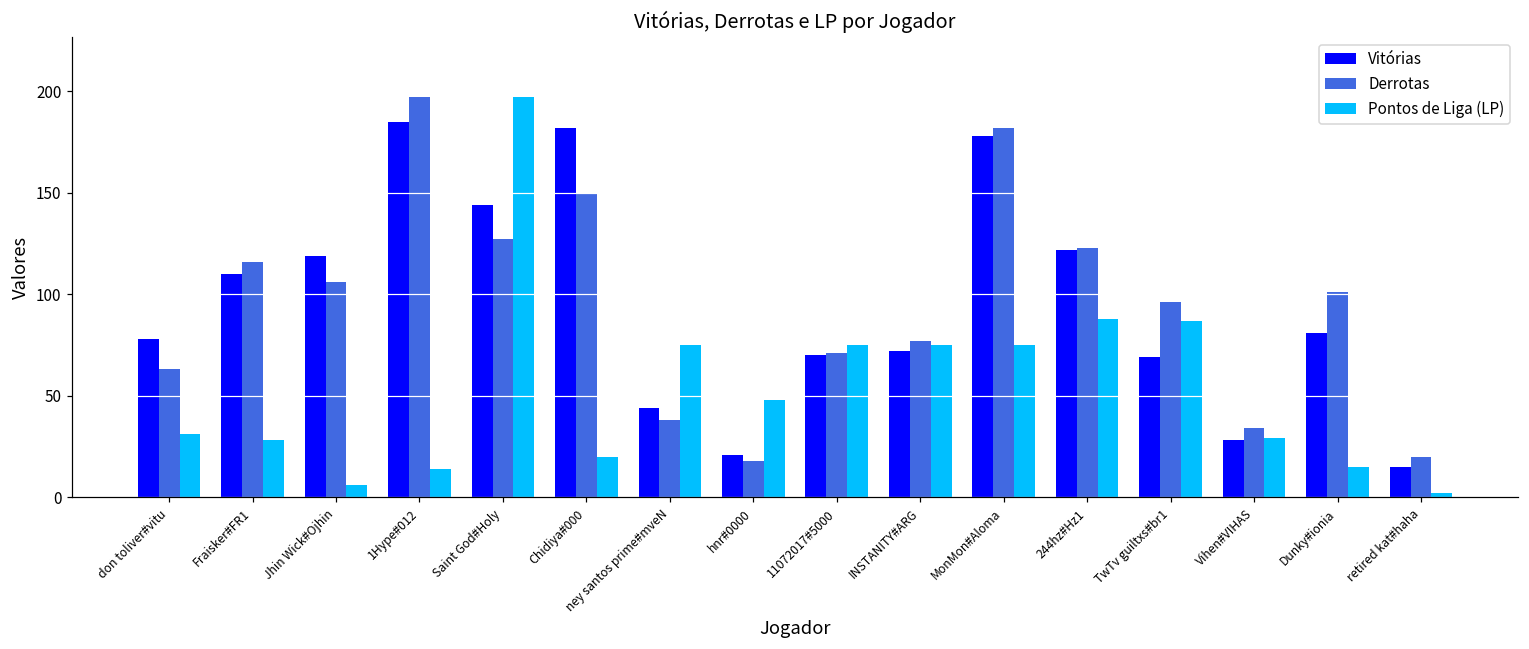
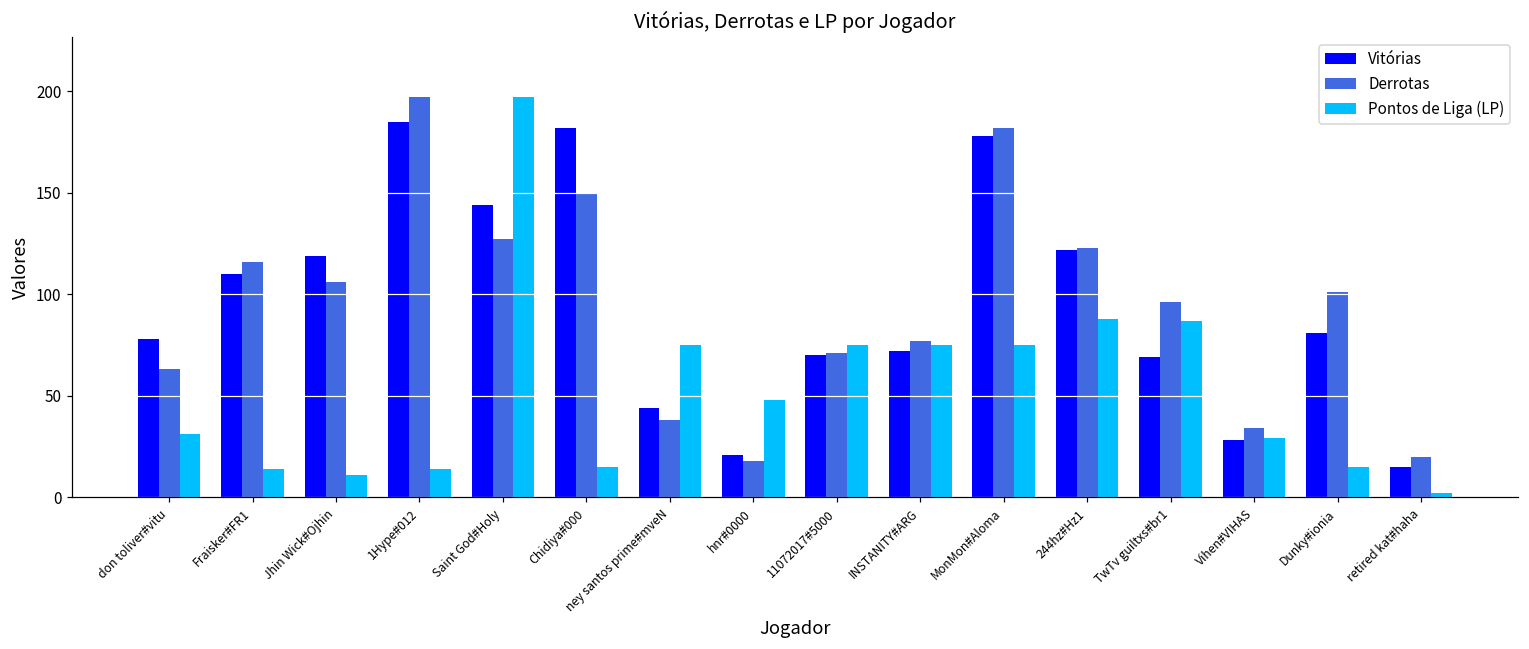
  {
    "Vitórias": {
      "don toliver#vitu": 78,
      "Fraisker#FR1": 110,
      "Jhin Wick#Ojhin": 119,
      "1Hype#012": 185,
      "Saint God#Holy": 144,
      "Chidiya#000": 182,
      "ney santos prime#mveN": 44,
      "hnr#0000": 21,
      "11072017#5000": 70,
      "INSTANITY#ARG": 72,
      "MonMon#Aloma": 178,
      "244hz#Hz1": 122,
      "TwTv guiltxs#br1": 69,
      "Vihen#VIHAS": 28,
      "Dunky#ionia": 81,
      "retired kat#haha": 15
    },
    "Derrotas": {
      "don toliver#vitu": 63,
      "Fraisker#FR1": 116,
      "Jhin Wick#Ojhin": 106,
      "1Hype#012": 197,
      "Saint God#Holy": 127,
      "Chidiya#000": 150,
      "ney santos prime#mveN": 38,
      "hnr#0000": 18,
      "11072017#5000": 71,
      "INSTANITY#ARG": 77,
      "MonMon#Aloma": 182,
      "244hz#Hz1": 123,
      "TwTv guiltxs#br1": 96,
      "Vihen#VIHAS": 34,
      "Dunky#ionia": 101,
      "retired kat#haha": 20
    },
    "Pontos de Liga (LP)": {
      "don toliver#vitu": 31,
-     "Fraisker#FR1": 28,
-     "Jhin Wick#Ojhin": 6,
+     "Fraisker#FR1": 14,
+     "Jhin Wick#Ojhin": 11,
      "1Hype#012": 14,
      "Saint God#Holy": 197,
-     "Chidiya#000": 20,
+     "Chidiya#000": 15,
      "ney santos prime#mveN": 75,
      "hnr#0000": 48,
      "11072017#5000": 75,
      "INSTANITY#ARG": 75,
      "MonMon#Aloma": 75,
      "244hz#Hz1": 88,
      "TwTv guiltxs#br1": 87,
      "Vihen#VIHAS": 29,
      "Dunky#ionia": 15,
      "retired kat#haha": 2
    }
  }
